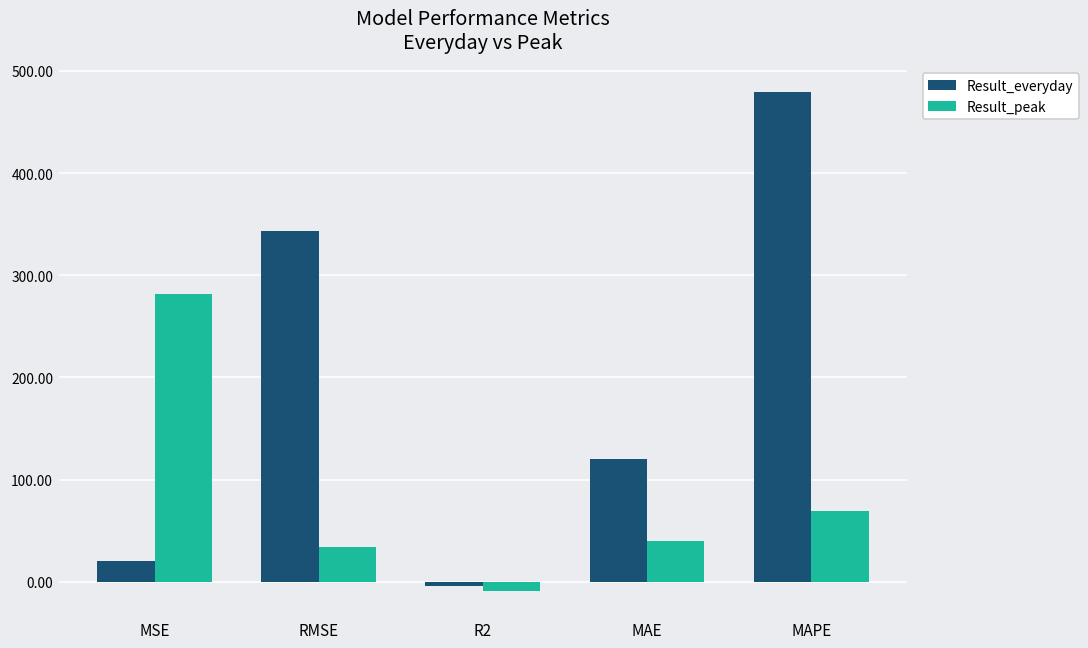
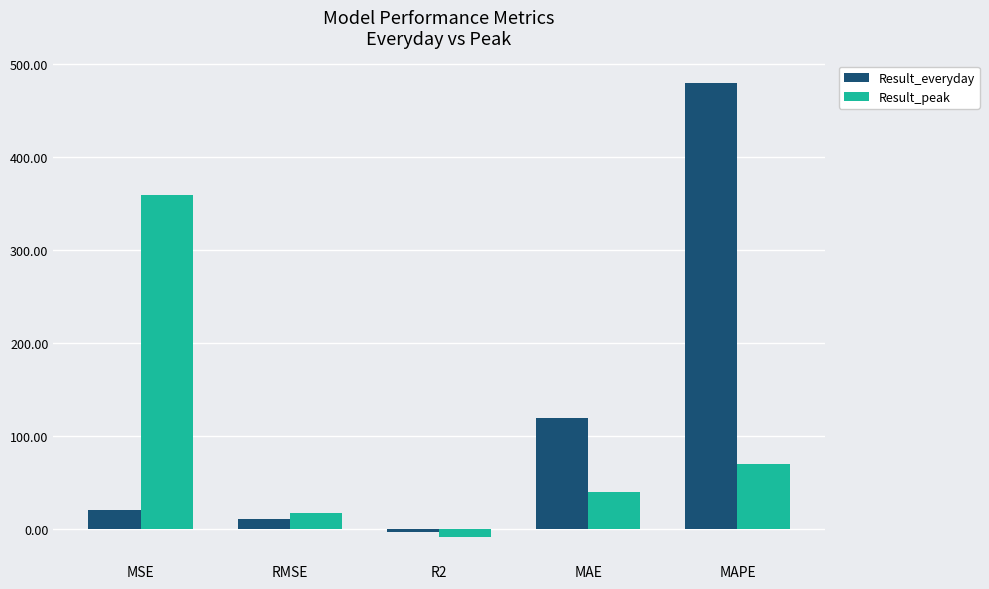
  {
    "Result_everyday": {
      "MSE": 20,
-     "RMSE": 340,
+     "RMSE": 10,
      "R2": 0,
      "MAE": 120,
      "MAPE": 480
    },
    "Result_peak": {
-     "MSE": 280,
-     "RMSE": 30,
+     "MSE": 360,
+     "RMSE": 20,
      "R2": -10,
      "MAE": 40,
      "MAPE": 70
    }
  }
